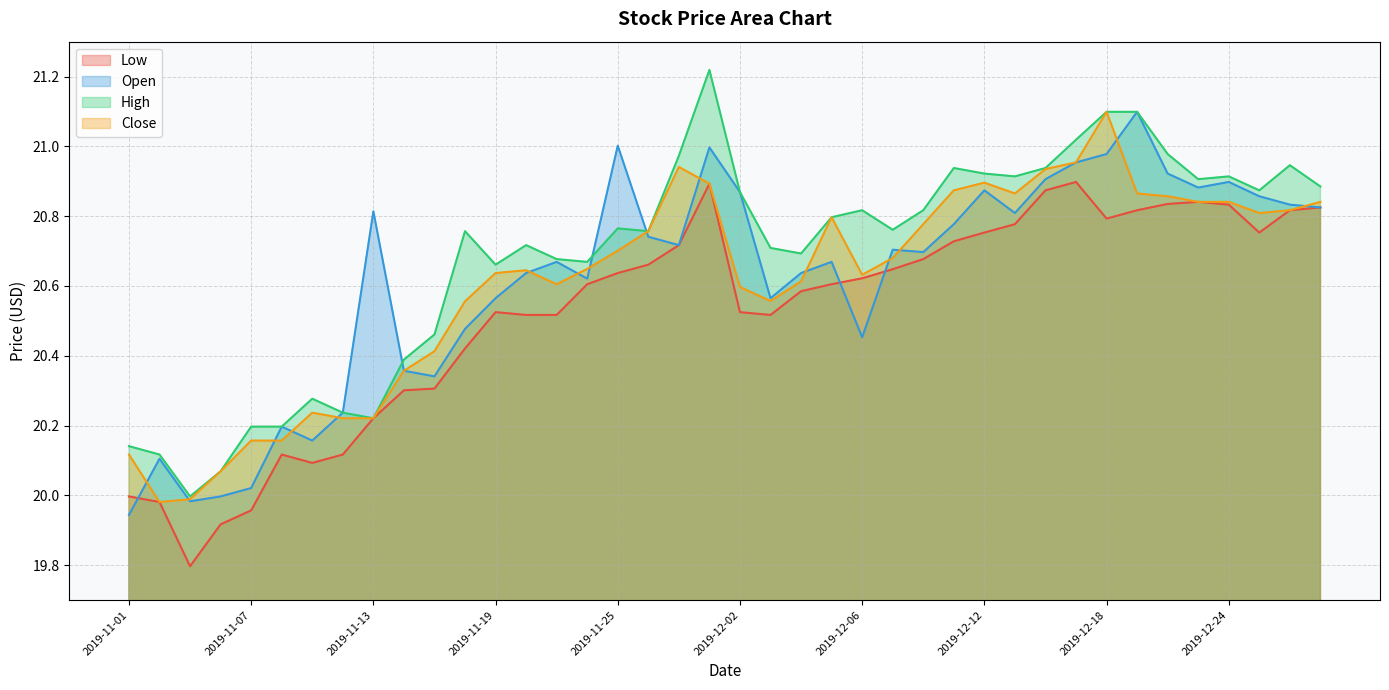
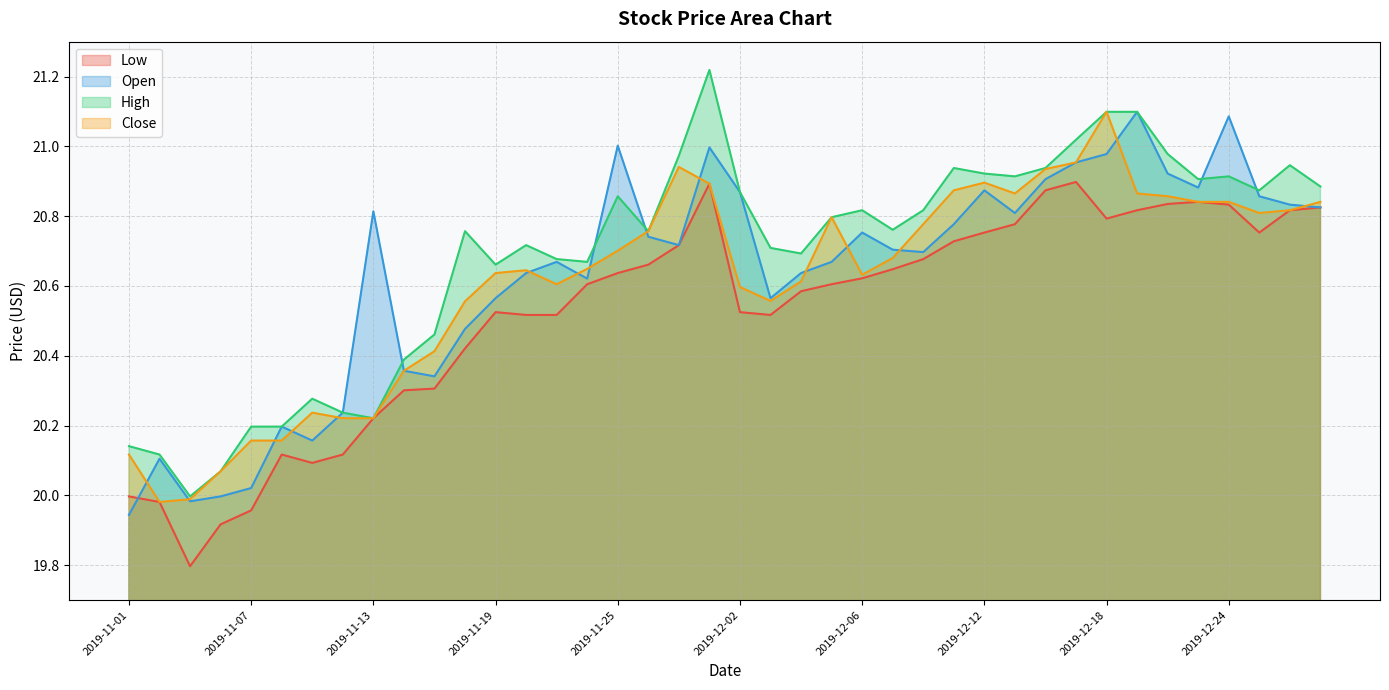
  {
    "Open": {
      "2019-11-01": 19.94,
      "2019-11-07": 20.02,
      "2019-11-13": 20.81,
      "2019-11-19": 20.57,
      "2019-11-25": 21.00,
-     "2019-12-06": 20.45,
+     "2019-12-06": 20.75,
      "2019-12-12": 20.87,
      "2019-12-18": 20.98,
-     "2019-12-24": 20.90
+     "2019-12-24": 21.09
    },
    "High": {
      "2019-11-01": 20.14,
      "2019-11-07": 20.20,
      "2019-11-19": 20.66,
-     "2019-11-25": 20.77,
+     "2019-11-25": 20.86,
      "2019-12-06": 20.82,
      "2019-12-12": 20.92,
      "2019-12-24": 20.91
    }
  }
